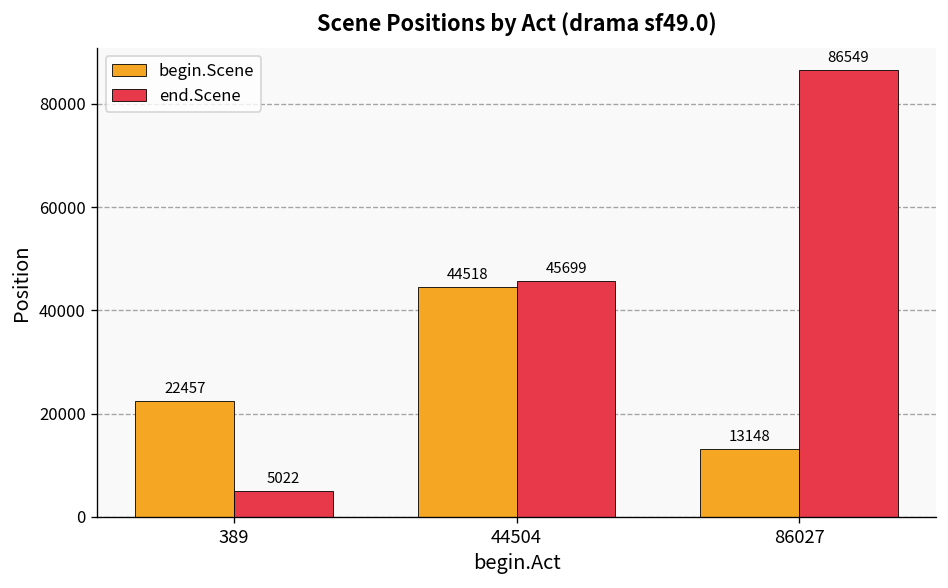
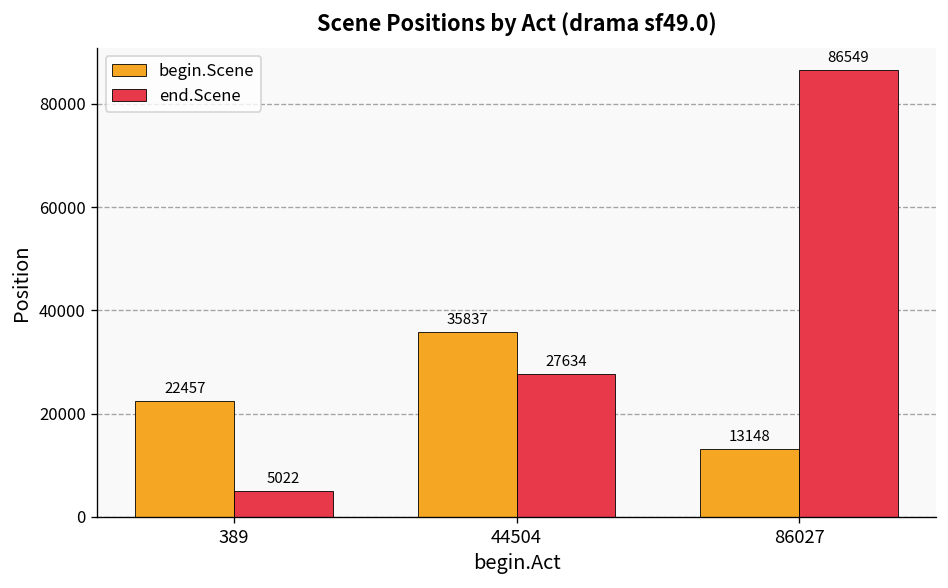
  {
    "begin.Scene": {
      "389": 22457,
-     "44504": 44518,
+     "44504": 35837,
      "86027": 13148
    },
    "end.Scene": {
      "389": 5022,
-     "44504": 45699,
+     "44504": 27634,
      "86027": 86549
    }
  }
